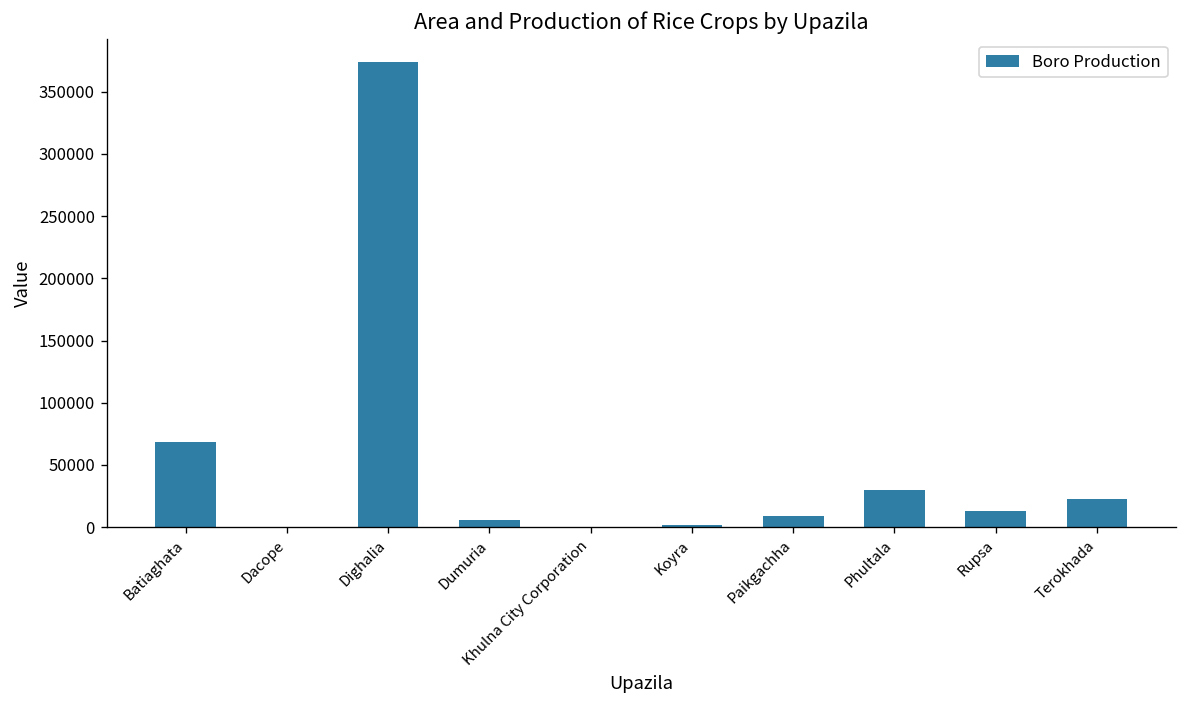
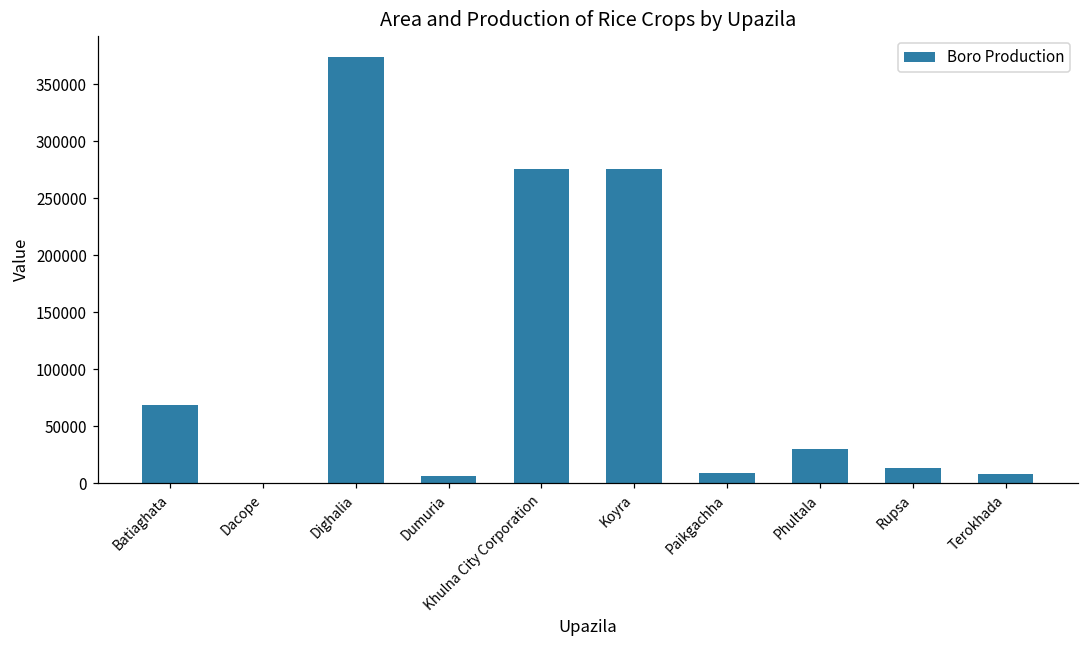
  {
    "Batiaghata": 69000,
    "Dighalia": 374000,
    "Dumuria": 6000,
-   "Khulna City Corporation": 0,
-   "Koyra": 2000,
+   "Khulna City Corporation": 276000,
+   "Koyra": 276000,
    "Paikgachha": 9000,
    "Phultala": 30000,
    "Rupsa": 13000,
-   "Terokhada": 23000
+   "Terokhada": 8000
  }
